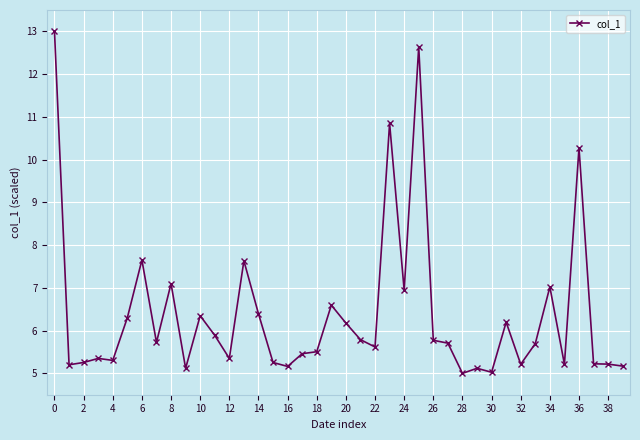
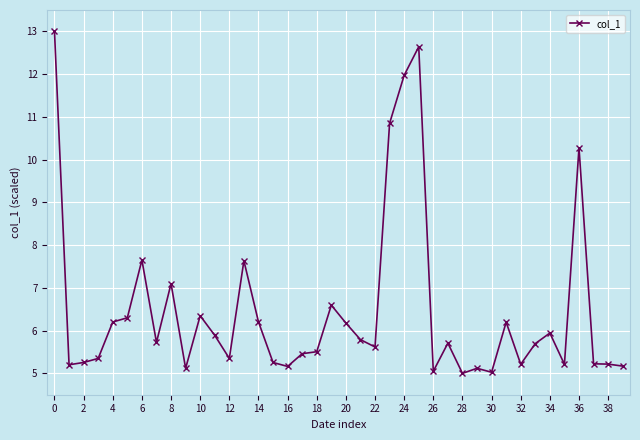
  {
    "0": 13.0,
    "2": 5.3,
-   "4": 5.3,
+   "4": 6.2,
    "6": 7.7,
    "8": 7.1,
    "10": 6.3,
    "12": 5.3,
-   "14": 6.4,
+   "14": 6.2,
    "16": 5.2,
    "18": 5.5,
    "20": 6.2,
    "22": 5.6,
-   "24": 6.9,
-   "26": 5.8,
+   "24": 12.0,
+   "26": 5.0,
    "28": 5.0,
    "30": 5.0,
    "32": 5.2,
-   "34": 7.0,
+   "34": 5.9,
    "36": 10.3,
    "38": 5.2
  }
